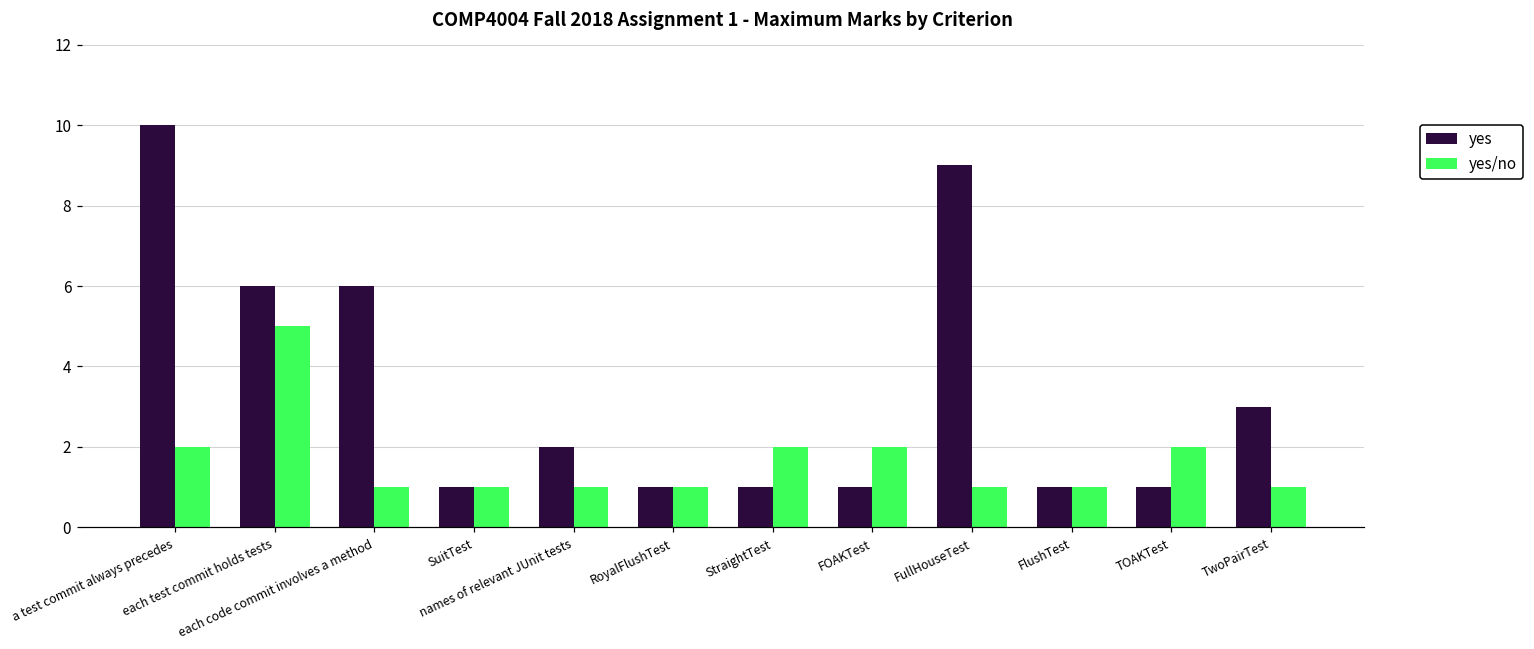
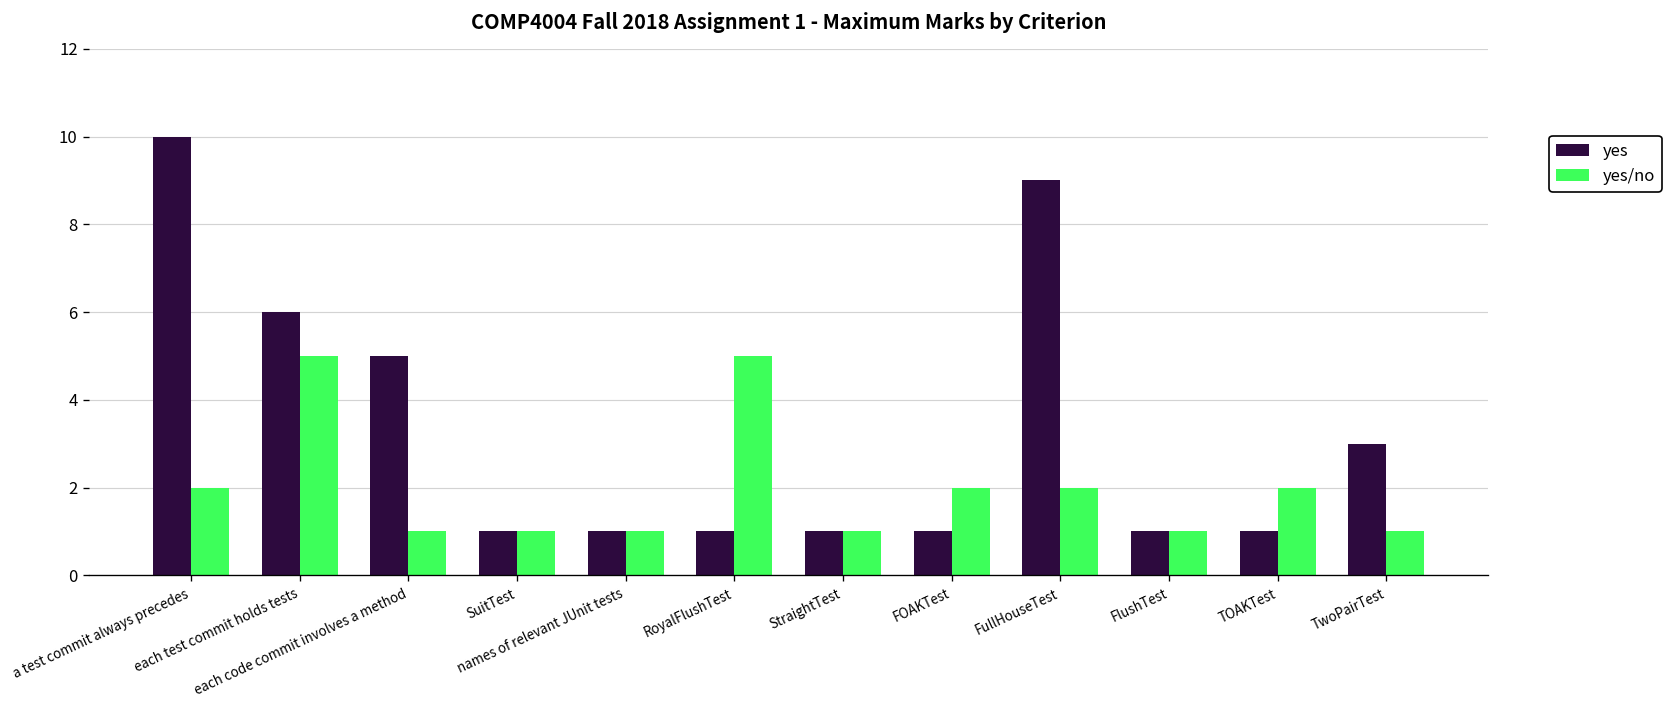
  {
    "yes": {
      "a test commit always precedes": 10,
      "each test commit holds tests": 6,
-     "each code commit involves a method": 6,
+     "each code commit involves a method": 5,
      "SuitTest": 1,
-     "names of relevant JUnit tests": 2,
+     "names of relevant JUnit tests": 1,
      "RoyalFlushTest": 1,
      "StraightTest": 1,
      "FOAKTest": 1,
      "FullHouseTest": 9,
      "FlushTest": 1,
      "TOAKTest": 1,
      "TwoPairTest": 3
    },
    "yes/no": {
      "a test commit always precedes": 2,
      "each test commit holds tests": 5,
      "each code commit involves a method": 1,
      "SuitTest": 1,
      "names of relevant JUnit tests": 1,
-     "RoyalFlushTest": 1,
-     "StraightTest": 2,
+     "RoyalFlushTest": 5,
+     "StraightTest": 1,
      "FOAKTest": 2,
-     "FullHouseTest": 1,
+     "FullHouseTest": 2,
      "FlushTest": 1,
      "TOAKTest": 2,
      "TwoPairTest": 1
    }
  }
